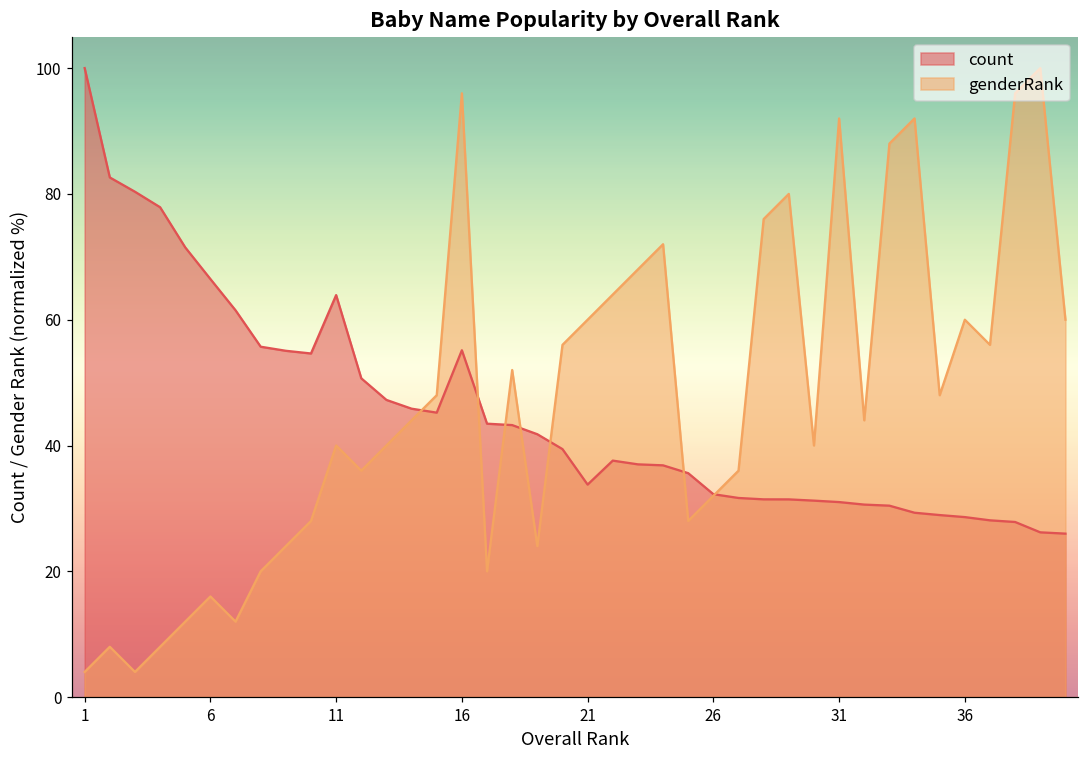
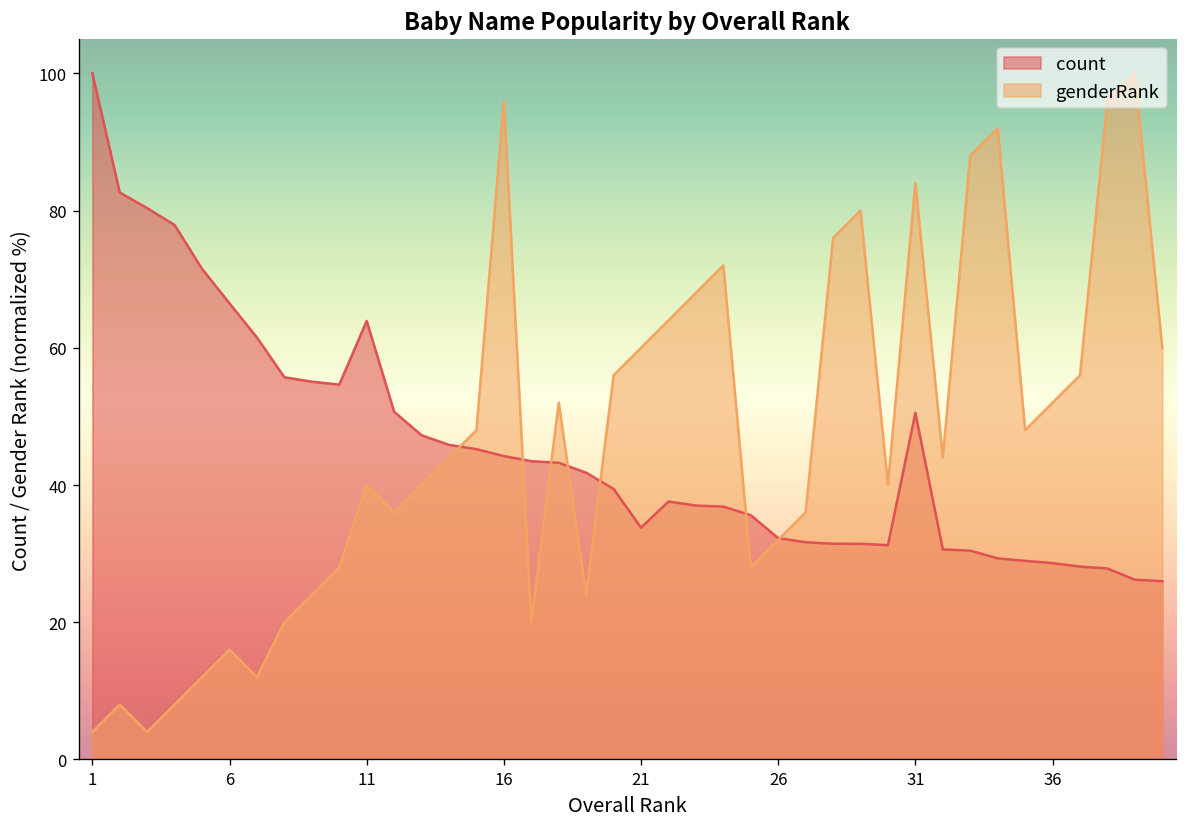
  {
    "count": {
      "1": 100,
      "6": 66,
      "11": 64,
-     "16": 55,
+     "16": 44,
      "21": 34,
-     "31": 31,
+     "31": 51,
      "36": 29
    },
    "genderRank": {
      "1": 4,
      "6": 16,
      "11": 40,
      "16": 96,
      "21": 60,
-     "31": 92,
-     "36": 60
+     "31": 84,
+     "36": 52
    }
  }
